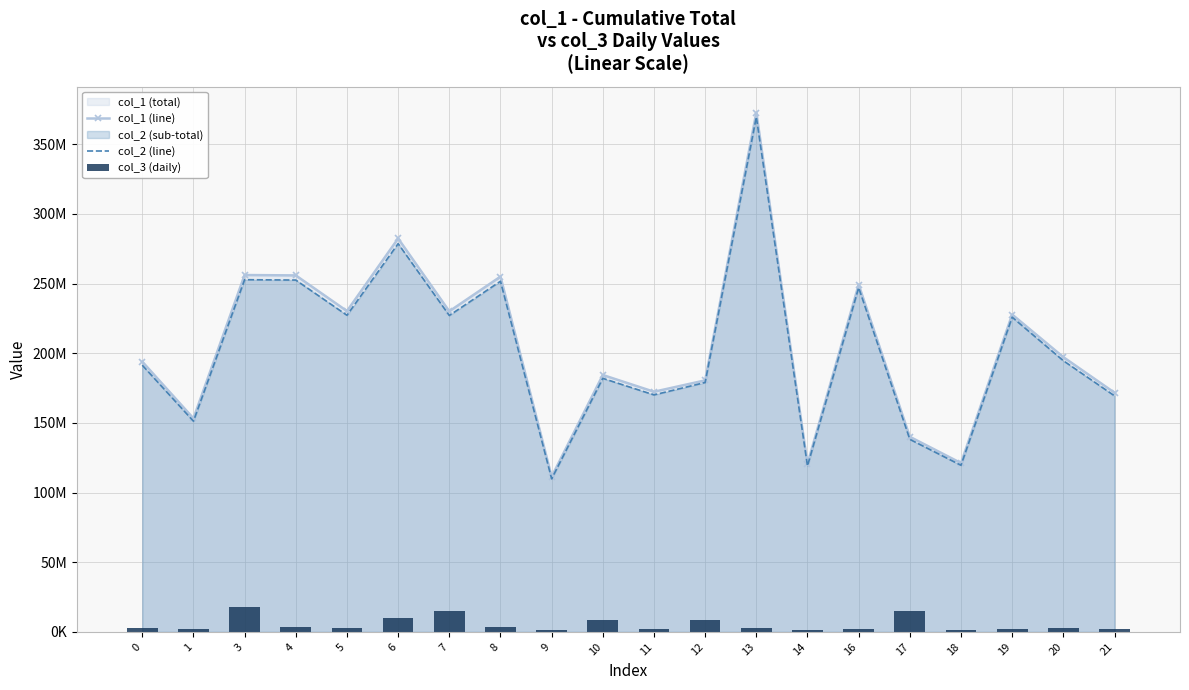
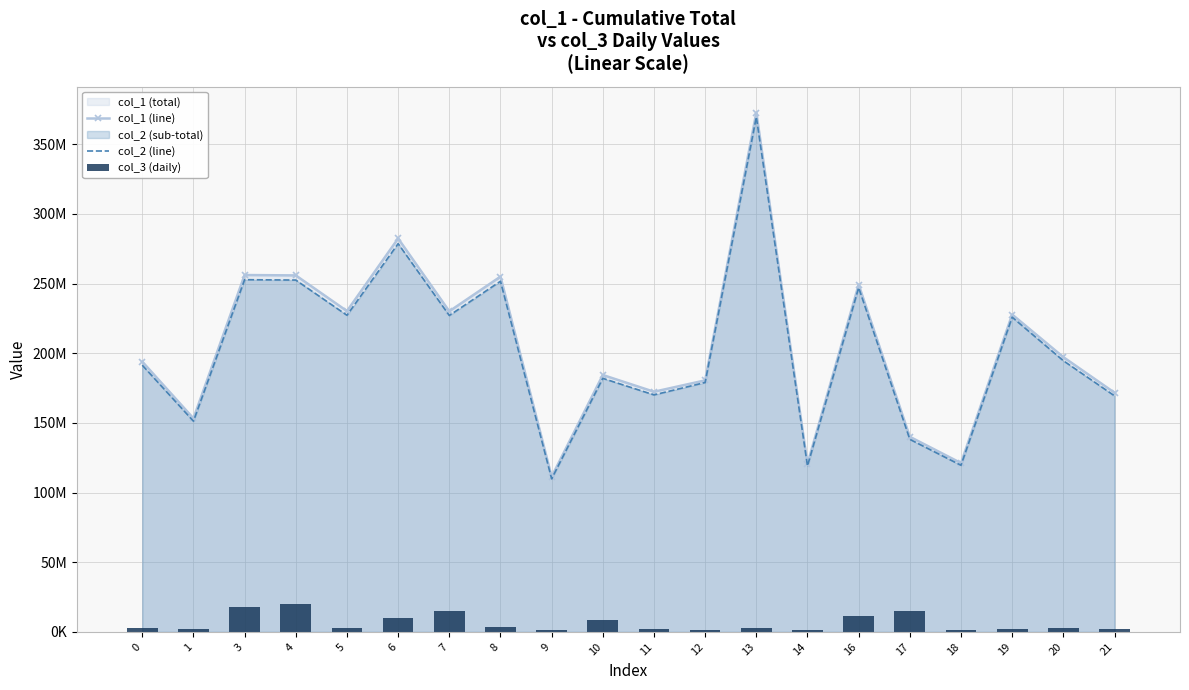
  {
    "col_3 (daily)": {
      "0": 3000000,
      "1": 2000000,
      "3": 18000000,
-     "4": 3000000,
+     "4": 20000000,
      "5": 3000000,
      "6": 10000000,
      "7": 15000000,
      "8": 3000000,
      "10": 8000000,
      "11": 2000000,
-     "12": 8000000,
+     "12": 2000000,
      "13": 3000000,
-     "16": 2000000,
+     "16": 11000000,
      "17": 15000000,
      "19": 2000000,
      "20": 3000000,
      "21": 2000000
    }
  }
